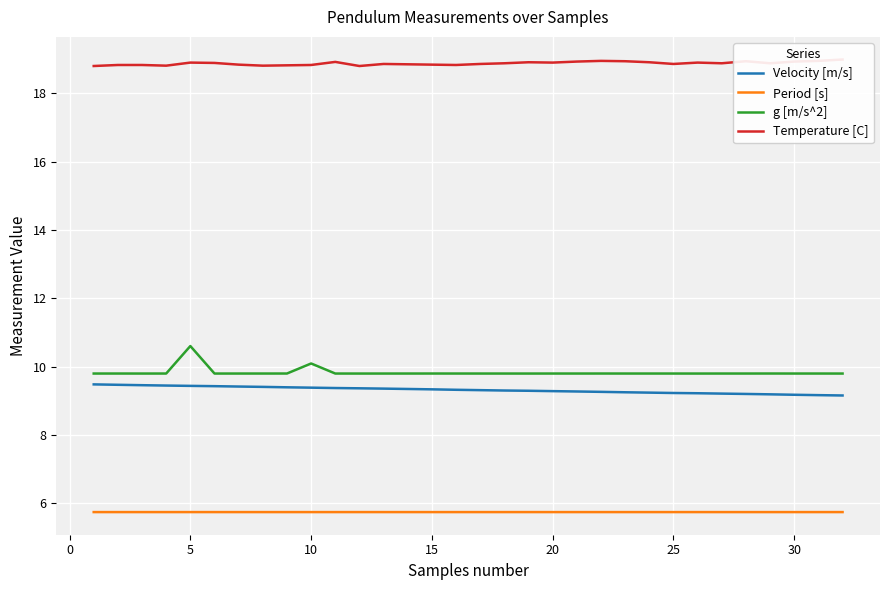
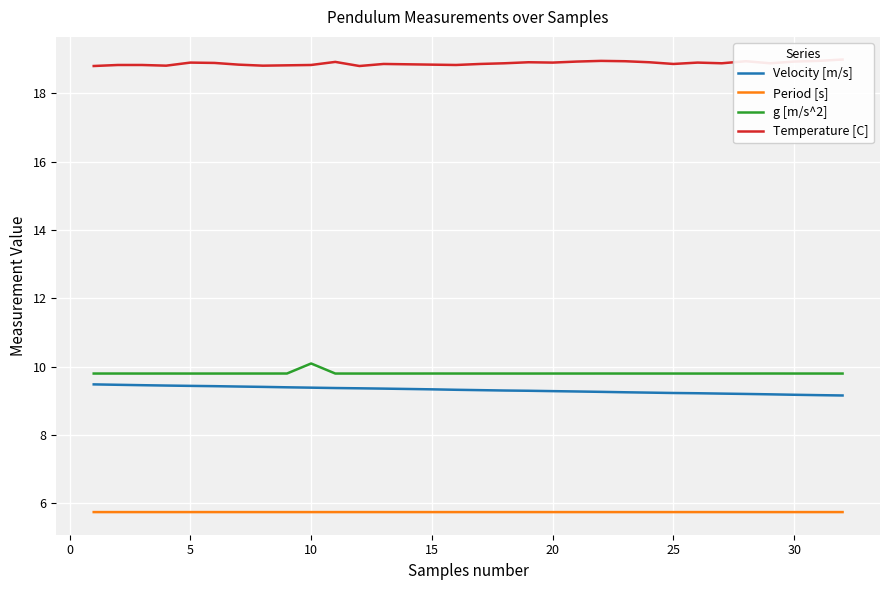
  {
    "Velocity [m/s]": {
      "5": 9.4,
      "10": 9.4,
      "15": 9.3,
      "20": 9.3,
      "25": 9.2,
      "30": 9.2
    },
    "Period [s]": {
      "5": 5.7,
      "10": 5.7,
      "15": 5.7,
      "20": 5.7,
      "25": 5.7,
      "30": 5.7
    },
    "g [m/s^2]": {
-     "5": 10.6,
+     "5": 9.8,
      "10": 10.1,
      "15": 9.8,
      "20": 9.8,
      "25": 9.8,
      "30": 9.8
    },
    "Temperature [C]": {
      "5": 18.9,
      "10": 18.8,
      "15": 18.8,
      "20": 18.9,
      "25": 18.9
    }
  }
